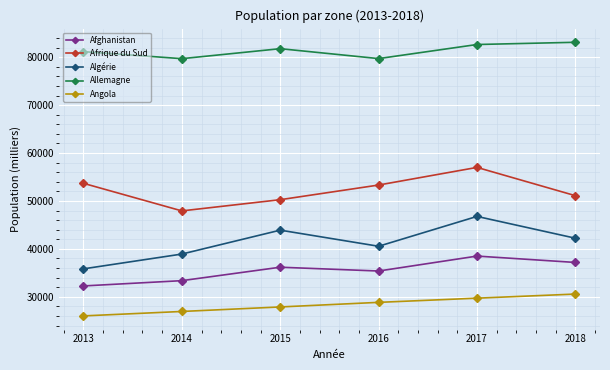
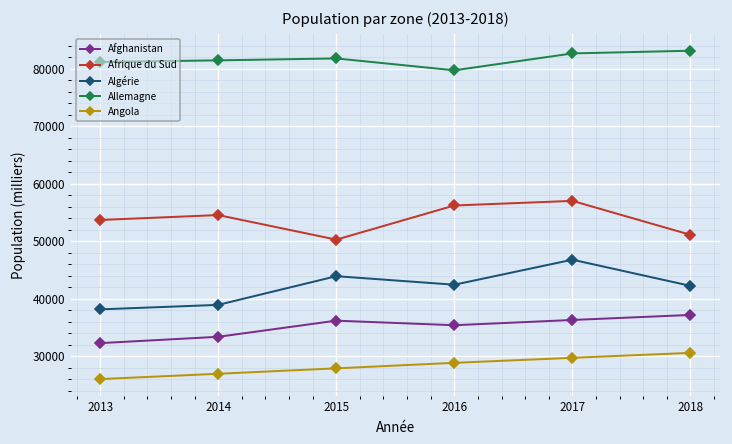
  {
    "Afghanistan": {
      "2013": 32000,
      "2014": 33000,
      "2015": 36000,
      "2016": 35000,
-     "2017": 39000,
+     "2017": 36000,
      "2018": 37000
    },
    "Afrique du Sud": {
      "2013": 54000,
-     "2014": 48000,
+     "2014": 55000,
      "2015": 50000,
-     "2016": 53000,
+     "2016": 56000,
      "2017": 57000,
      "2018": 51000
    },
    "Algérie": {
-     "2013": 36000,
+     "2013": 38000,
      "2014": 39000,
      "2015": 44000,
-     "2016": 41000,
+     "2016": 42000,
      "2017": 47000,
      "2018": 42000
    },
    "Allemagne": {
-     "2014": 80000,
+     "2014": 81000,
      "2015": 82000,
      "2016": 80000,
      "2017": 83000,
      "2018": 83000
    },
    "Angola": {
      "2013": 26000,
      "2014": 27000,
      "2015": 28000,
      "2016": 29000,
      "2017": 30000,
      "2018": 31000
    }
  }
